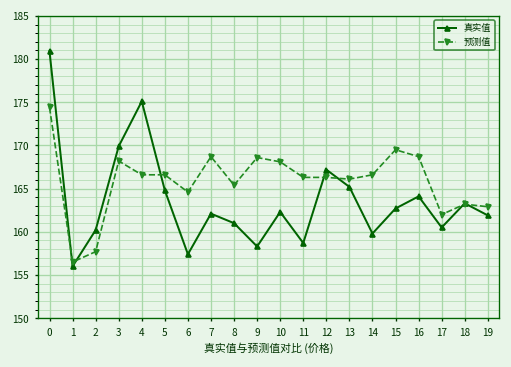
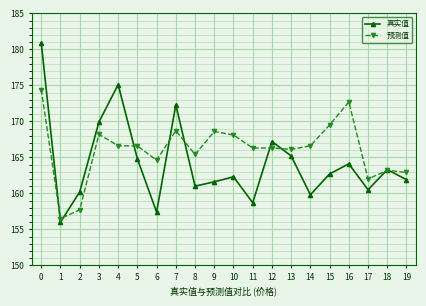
  {
    "真实值": {
      "0": 181,
      "1": 156,
      "2": 160,
      "3": 170,
      "4": 175,
      "5": 165,
      "6": 157,
-     "7": 162,
+     "7": 172,
      "8": 161,
-     "9": 158,
+     "9": 162,
      "10": 162,
      "11": 159,
      "12": 167,
      "13": 165,
      "14": 160,
      "15": 163,
      "16": 164,
      "17": 161,
      "19": 162
    },
    "预测值": {
      "0": 174,
      "1": 157,
      "2": 158,
      "3": 168,
      "4": 167,
      "5": 167,
      "6": 165,
      "7": 169,
      "8": 165,
      "9": 169,
      "10": 168,
      "11": 166,
      "12": 166,
      "13": 166,
      "14": 167,
      "15": 170,
-     "16": 169,
+     "16": 173,
      "17": 162,
      "19": 163
    }
  }
